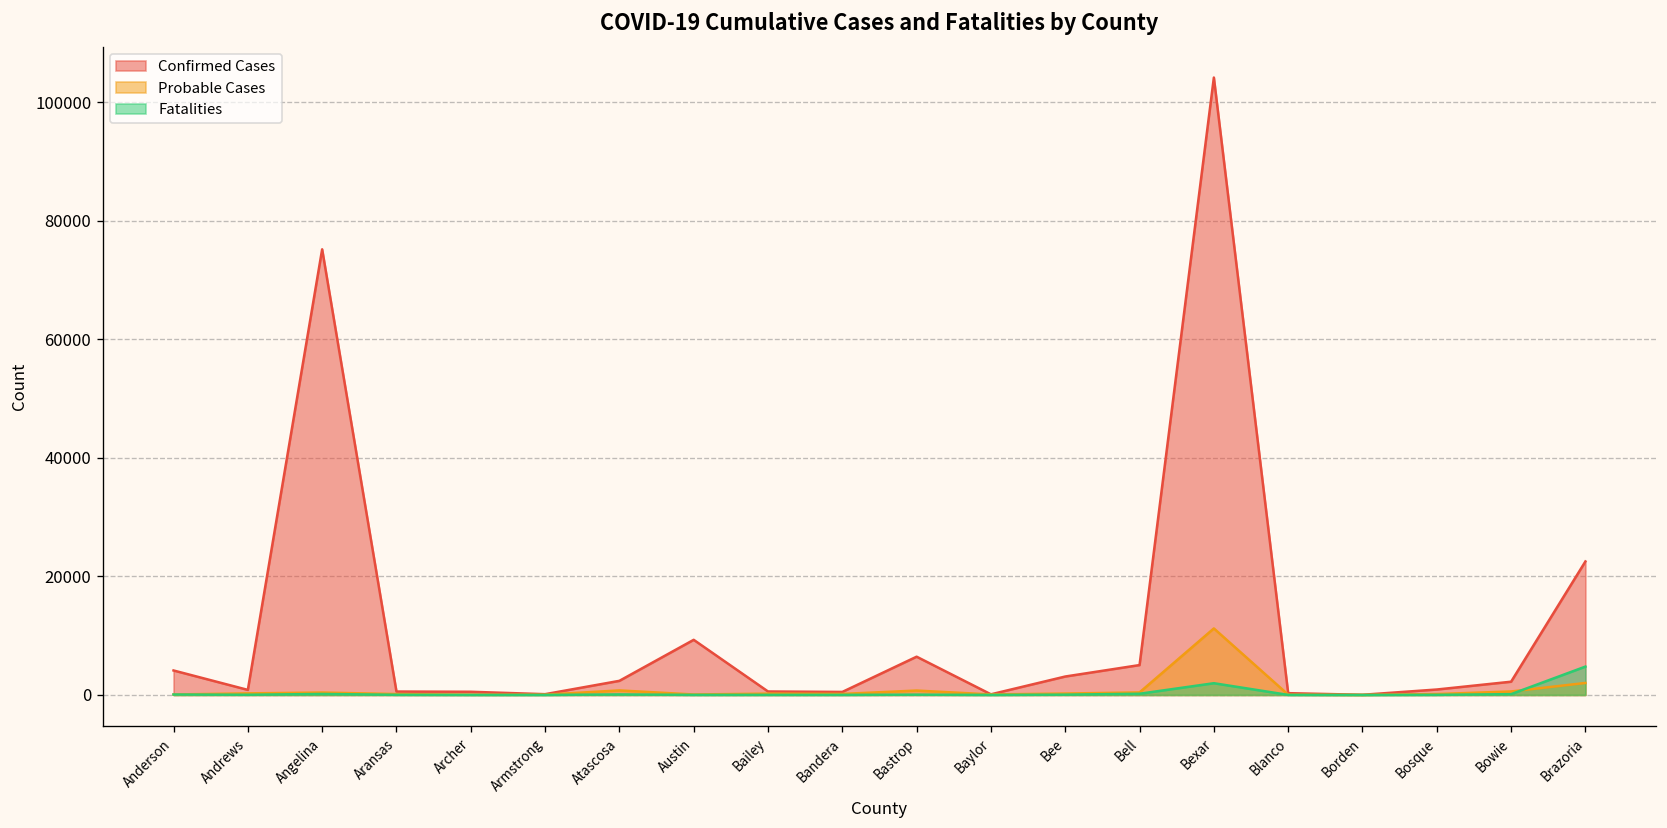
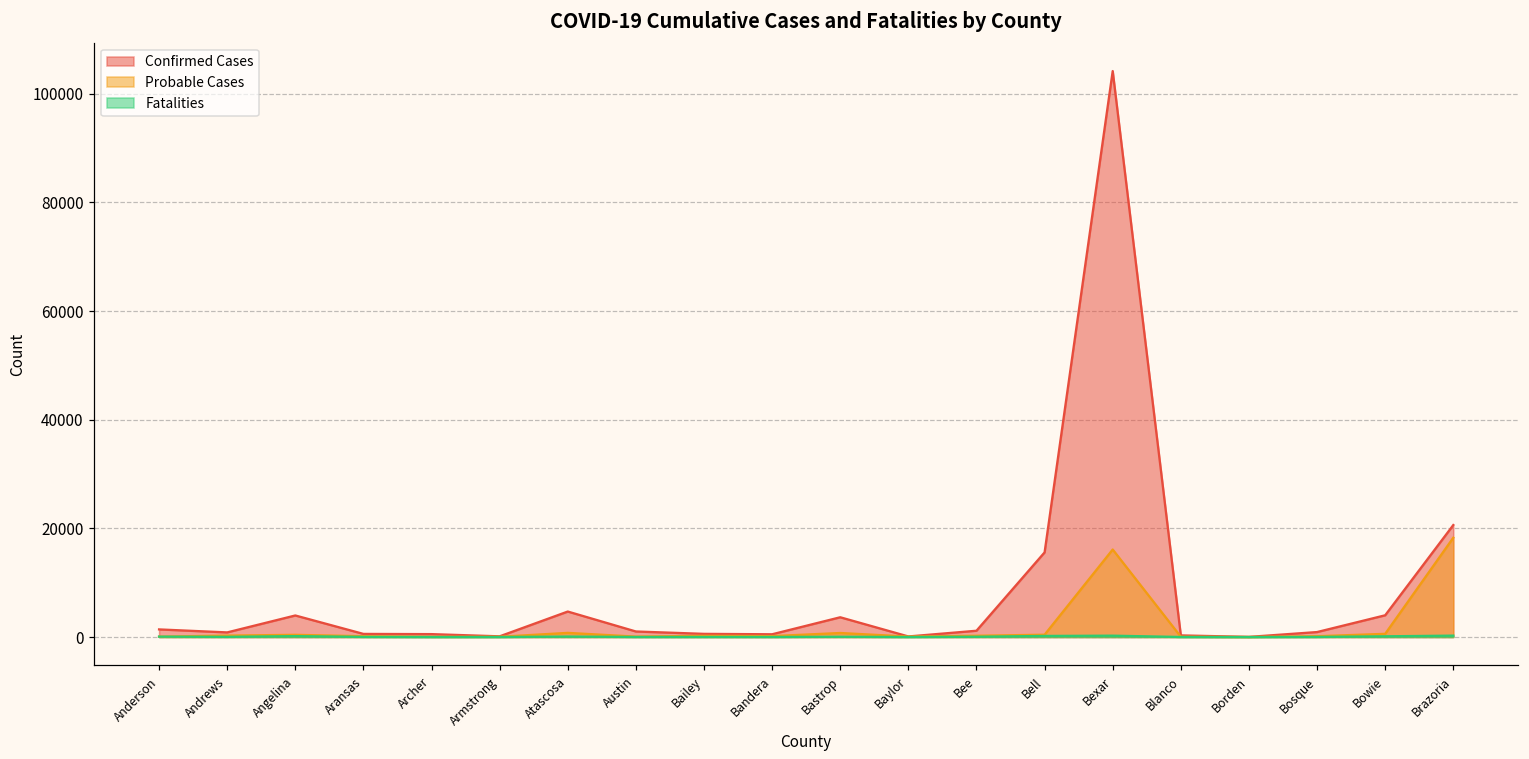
  {
    "Confirmed Cases": {
-     "Anderson": 4000,
+     "Anderson": 1000,
      "Andrews": 1000,
-     "Angelina": 75000,
-     "Atascosa": 2000,
-     "Austin": 9000,
-     "Bastrop": 6000,
-     "Bee": 3000,
-     "Bell": 5000,
+     "Angelina": 4000,
+     "Atascosa": 5000,
+     "Austin": 1000,
+     "Bastrop": 4000,
+     "Bee": 1000,
+     "Bell": 16000,
      "Bexar": 104000,
      "Bosque": 1000,
-     "Bowie": 2000,
-     "Brazoria": 23000
+     "Bowie": 4000,
+     "Brazoria": 21000
    },
    "Probable Cases": {
      "Atascosa": 1000,
      "Bastrop": 1000,
-     "Bexar": 11000,
-     "Brazoria": 2000
+     "Bexar": 16000,
+     "Brazoria": 18000
    },
    "Fatalities": {
      "Atascosa": 0,
      "Bastrop": 0,
-     "Bexar": 2000,
-     "Brazoria": 5000
+     "Bexar": 0,
+     "Brazoria": 0
    }
  }
